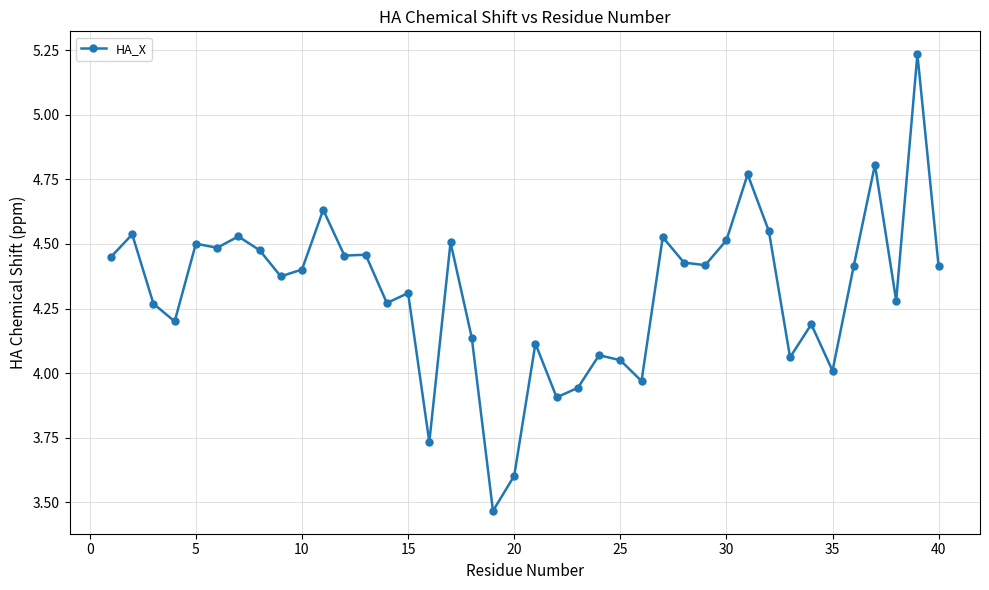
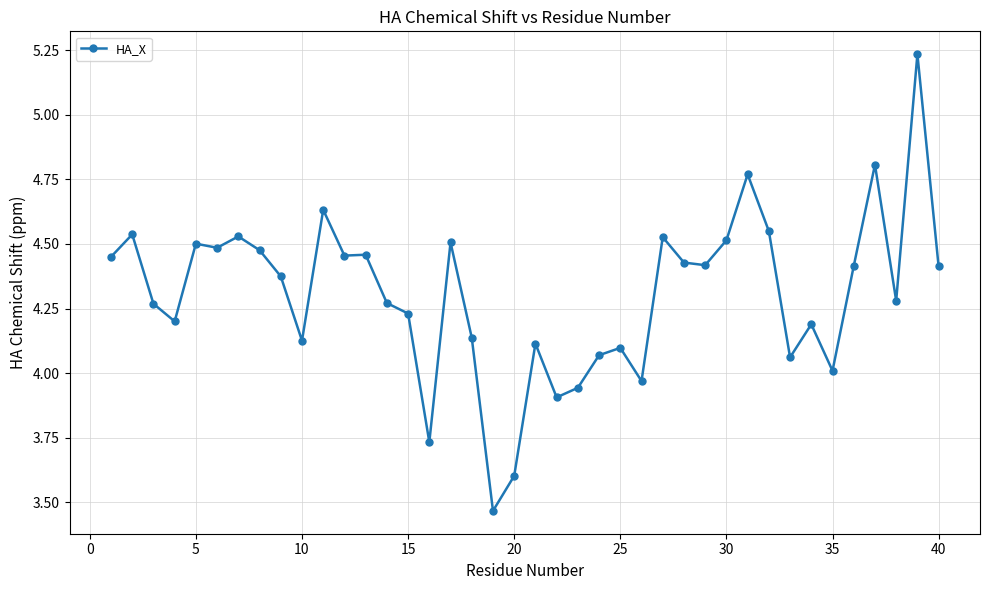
  {
    "5": 4.50,
-   "10": 4.40,
-   "15": 4.31,
+   "10": 4.13,
+   "15": 4.23,
    "20": 3.60,
-   "25": 4.05,
+   "25": 4.10,
    "30": 4.51,
    "35": 4.01,
    "40": 4.41
  }
